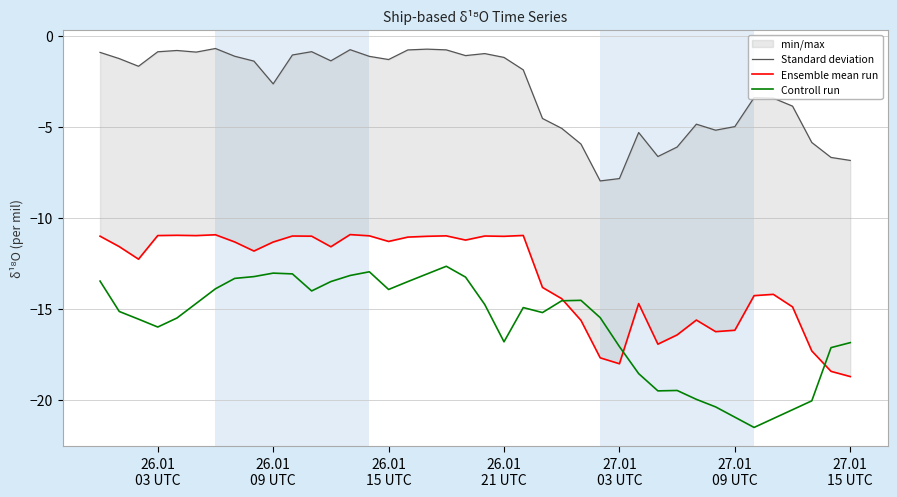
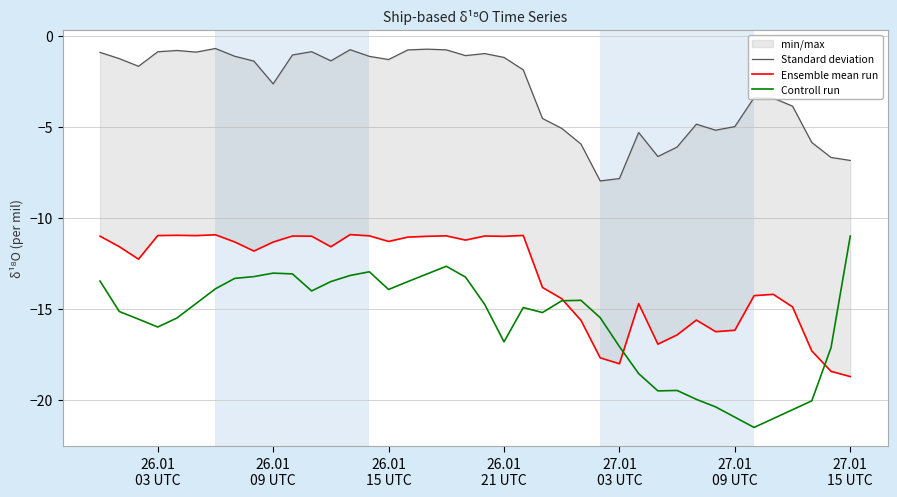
  {
    "min/max": {
      "26.01 03 UTC": -0.9,
      "26.01 09 UTC": -2.6,
      "26.01 15 UTC": -1.3,
      "26.01 21 UTC": -1.2,
      "27.01 03 UTC": -7.8,
      "27.01 09 UTC": -5.0,
      "27.01 15 UTC": -6.8
    },
    "Ensemble mean run": {
      "26.01 03 UTC": -11.0,
      "26.01 09 UTC": -11.3,
      "26.01 15 UTC": -11.3,
      "26.01 21 UTC": -11.0,
      "27.01 03 UTC": -18.0,
      "27.01 09 UTC": -16.2,
      "27.01 15 UTC": -18.7
    },
    "Controll run": {
      "26.01 03 UTC": -16.0,
      "26.01 09 UTC": -13.0,
      "26.01 15 UTC": -13.9,
      "26.01 21 UTC": -16.8,
      "27.01 03 UTC": -17.1,
      "27.01 09 UTC": -20.9,
-     "27.01 15 UTC": -16.9
+     "27.01 15 UTC": -11.0
    }
  }
